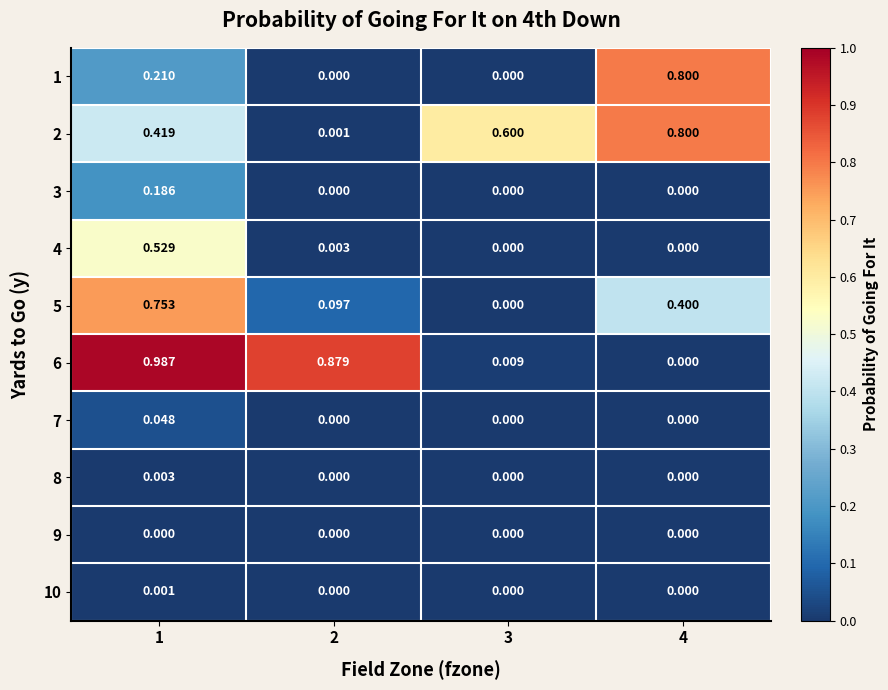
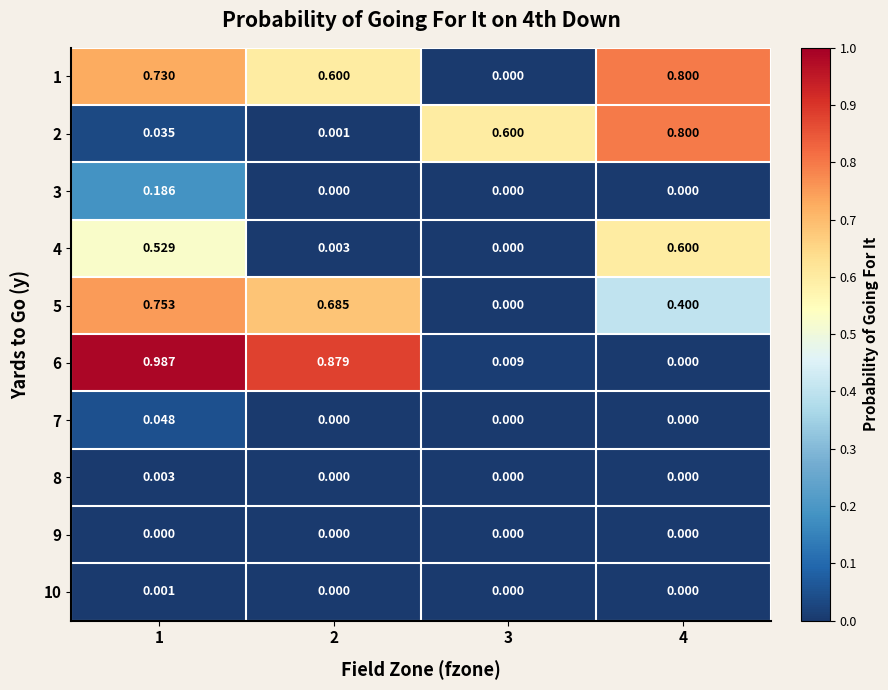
  {
    "1": {
-     "1": 0.210,
-     "2": 0.000,
+     "1": 0.730,
+     "2": 0.600,
      "3": 0.000,
      "4": 0.800
    },
    "2": {
-     "1": 0.419,
+     "1": 0.035,
      "2": 0.001,
      "3": 0.600,
      "4": 0.800
    },
    "3": {
      "1": 0.186,
      "2": 0.000,
      "3": 0.000,
      "4": 0.000
    },
    "4": {
      "1": 0.529,
      "2": 0.003,
      "3": 0.000,
-     "4": 0.000
+     "4": 0.600
    },
    "5": {
      "1": 0.753,
-     "2": 0.097,
+     "2": 0.685,
      "3": 0.000,
      "4": 0.400
    },
    "6": {
      "1": 0.987,
      "2": 0.879,
      "3": 0.009,
      "4": 0.000
    },
    "7": {
      "1": 0.048,
      "2": 0.000,
      "3": 0.000,
      "4": 0.000
    },
    "8": {
      "1": 0.003,
      "2": 0.000,
      "3": 0.000,
      "4": 0.000
    },
    "9": {
      "1": 0.000,
      "2": 0.000,
      "3": 0.000,
      "4": 0.000
    },
    "10": {
      "1": 0.001,
      "2": 0.000,
      "3": 0.000,
      "4": 0.000
    }
  }
